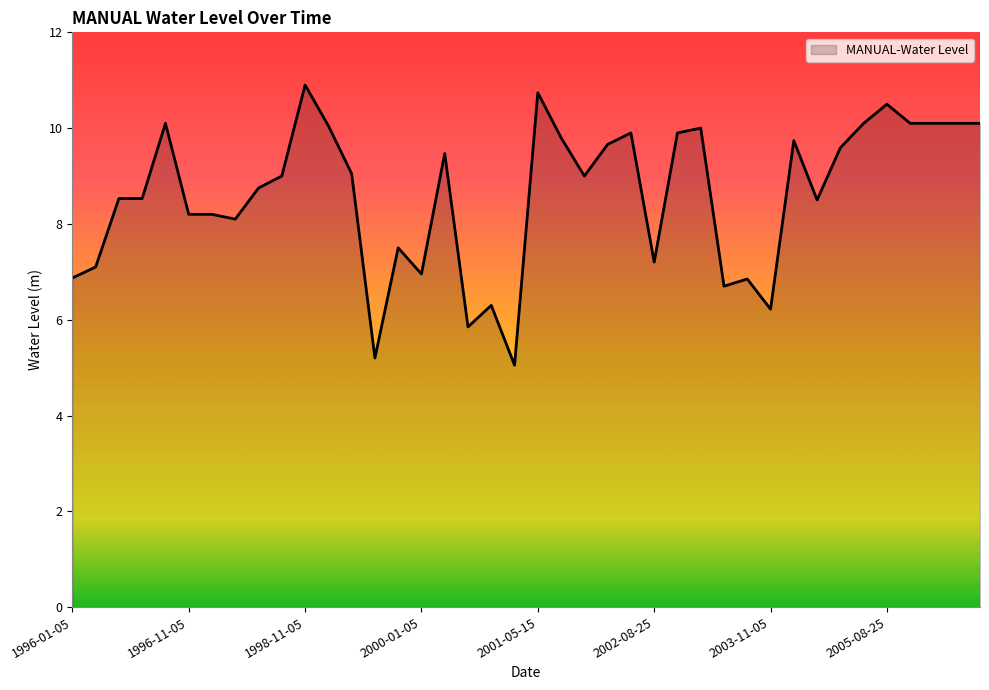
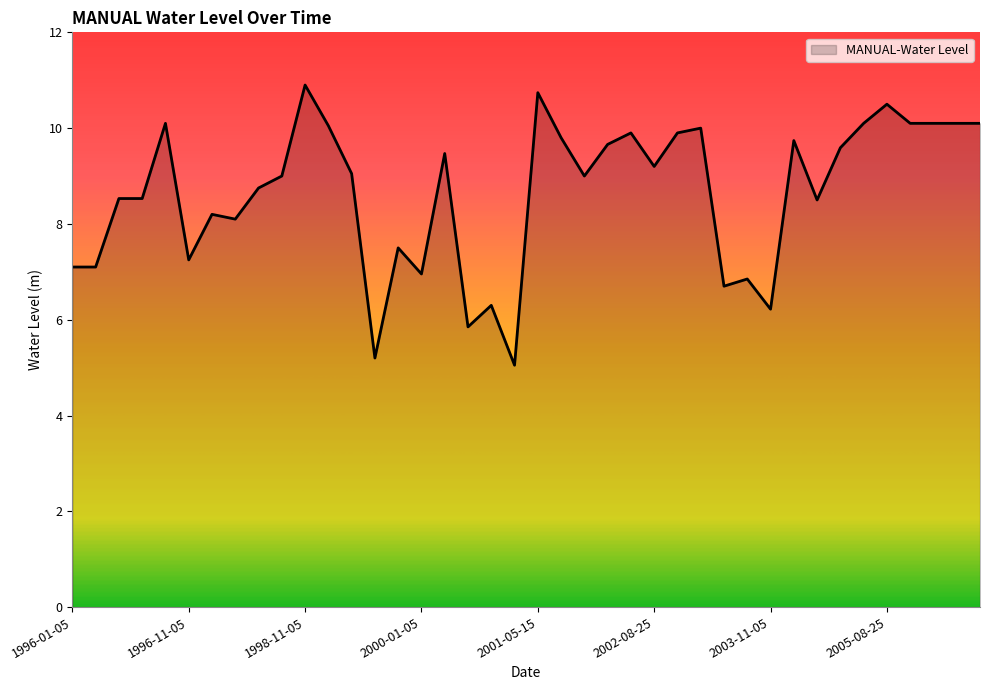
  {
-   "1996-01-05": 6.9,
-   "1996-11-05": 8.2,
+   "1996-01-05": 7.1,
+   "1996-11-05": 7.2,
    "1998-11-05": 10.9,
    "2000-01-05": 7.0,
    "2001-05-15": 10.7,
-   "2002-08-25": 7.2,
+   "2002-08-25": 9.2,
    "2003-11-05": 6.2,
    "2005-08-25": 10.5
  }
